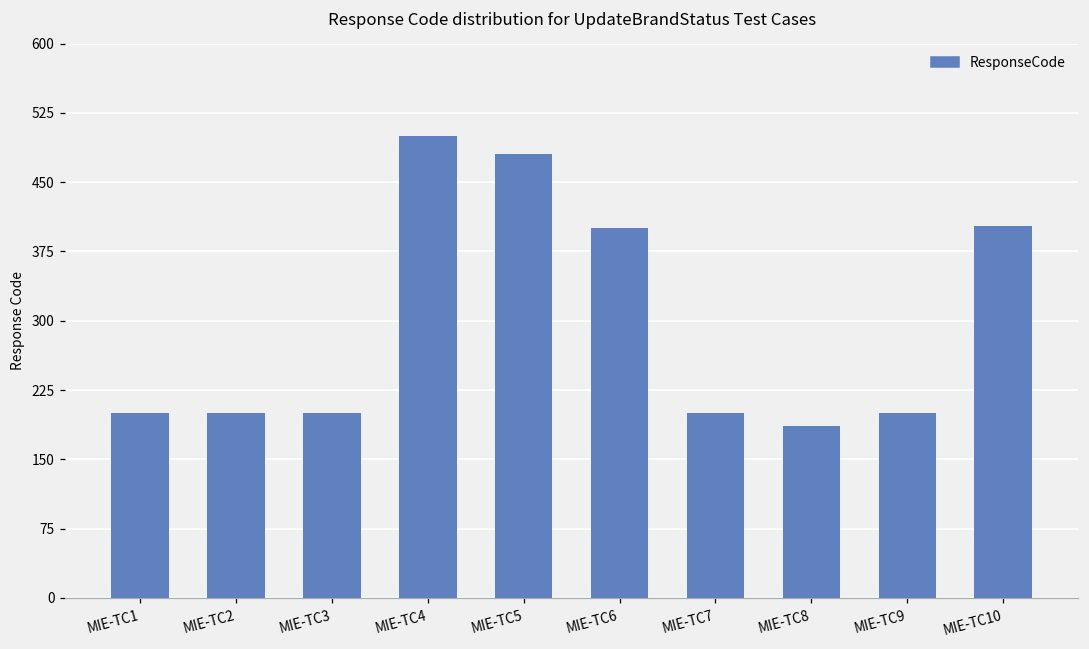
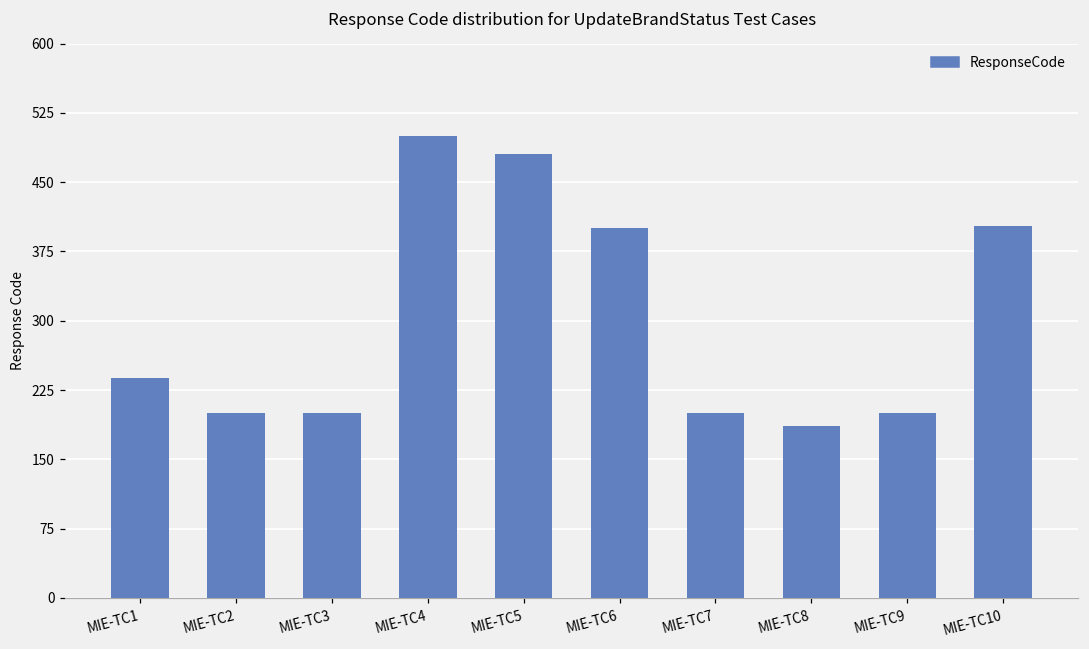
  {
-   "MIE-TC1": 200,
+   "MIE-TC1": 240,
    "MIE-TC2": 200,
    "MIE-TC3": 200,
    "MIE-TC4": 500,
    "MIE-TC5": 480,
    "MIE-TC6": 400,
    "MIE-TC7": 200,
    "MIE-TC8": 190,
    "MIE-TC9": 200,
    "MIE-TC10": 400
  }
